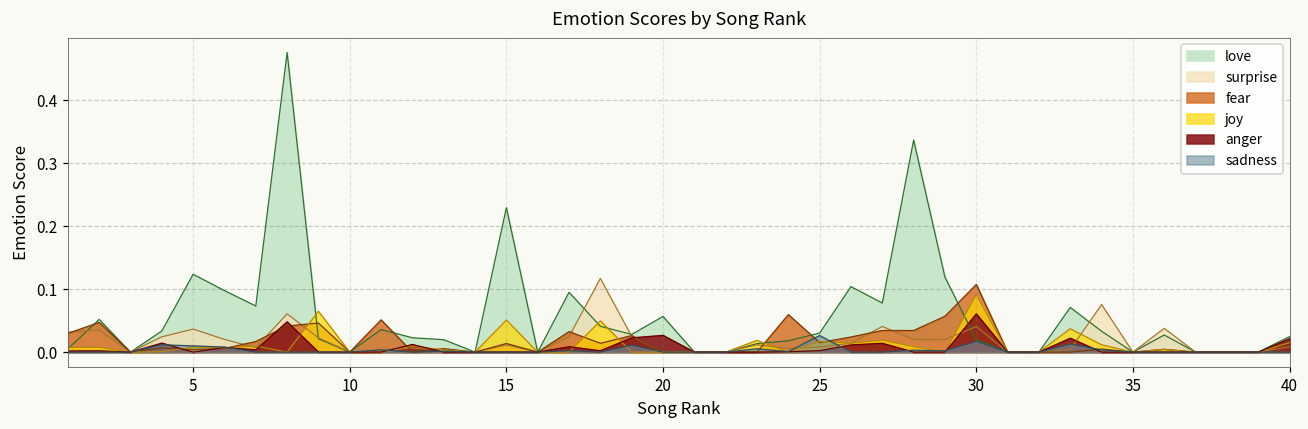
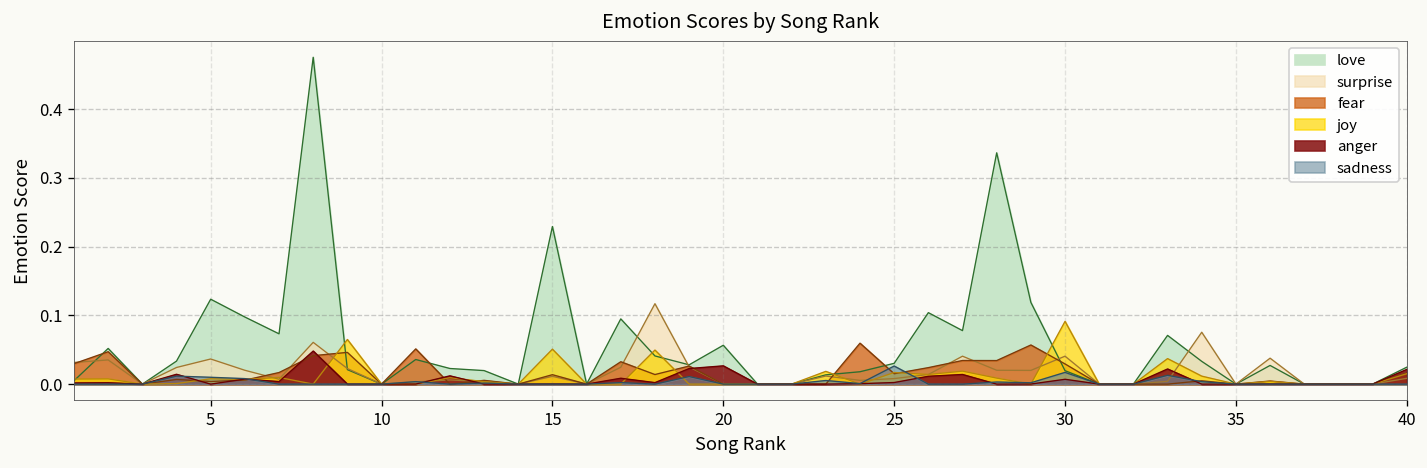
  {
    "fear": {
-     "30": 0.11
+     "30": 0.03
    },
    "joy": {
      "15": 0.05,
      "30": 0.09
    },
    "anger": {
      "20": 0.03,
      "25": 0.00,
-     "30": 0.06
+     "30": 0.01
    },
    "sadness": {
      "40": 0.00
    }
  }
